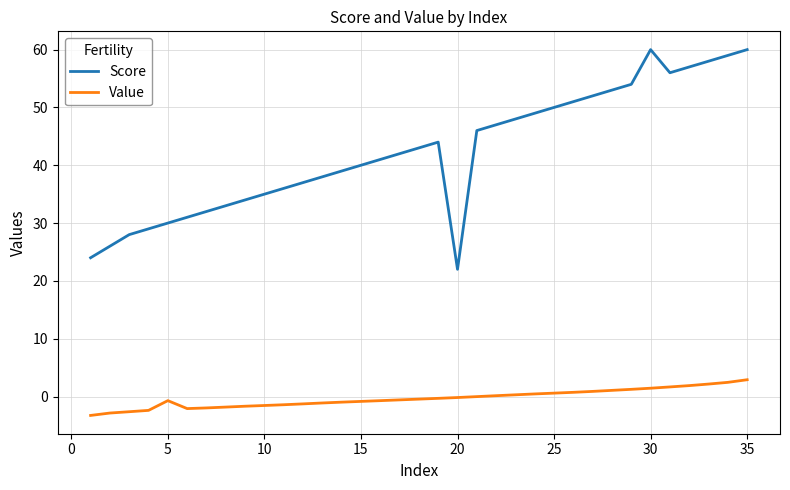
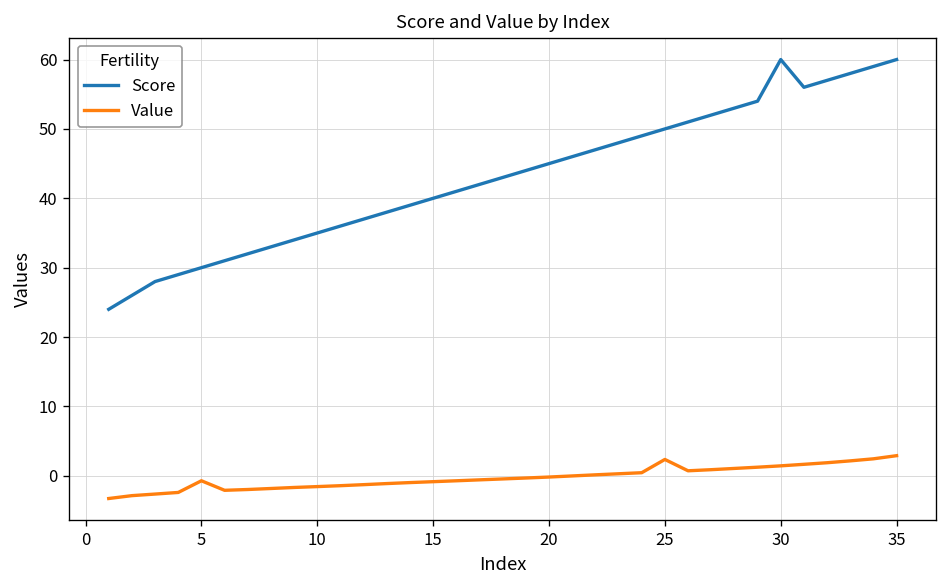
  {
    "Score": {
      "5": 30,
      "10": 35,
      "15": 40,
-     "20": 22,
+     "20": 45,
      "25": 50,
      "30": 60,
      "35": 60
    },
    "Value": {
      "5": -1,
      "10": -2,
      "15": -1,
      "20": 0,
-     "25": 1,
+     "25": 2,
      "30": 1,
      "35": 3
    }
  }
